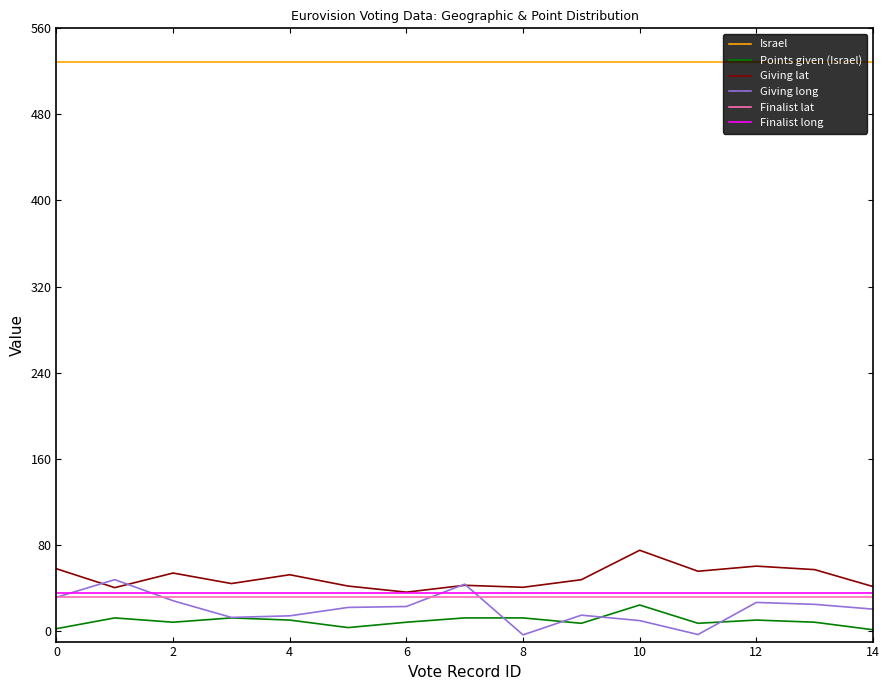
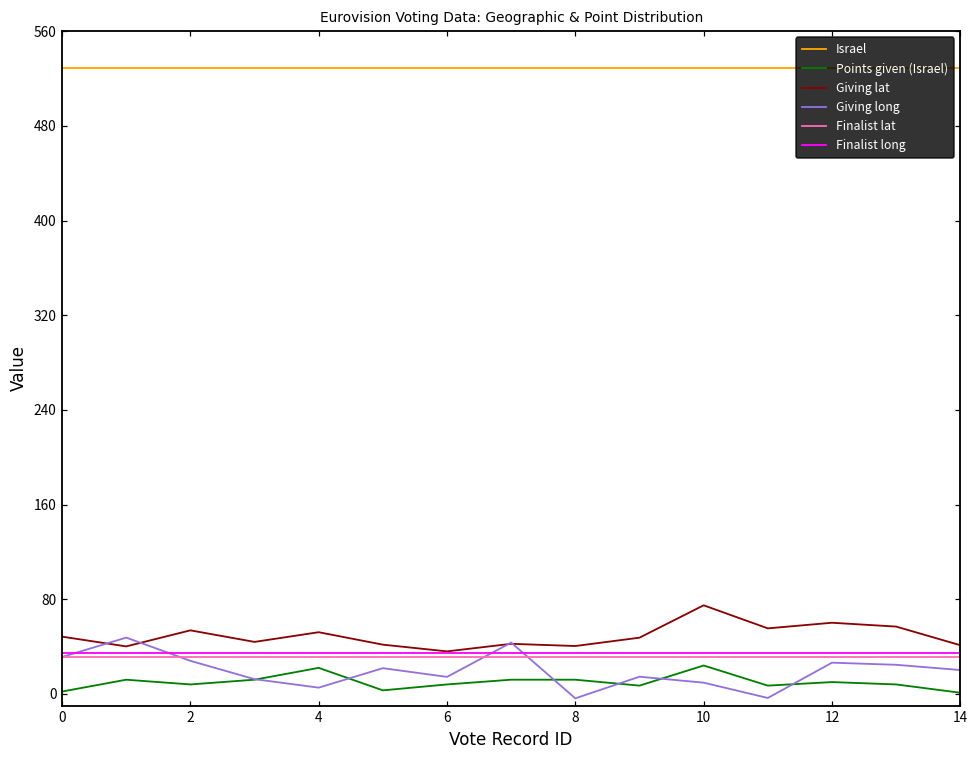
  {
    "Israel": {
      "0": 529,
      "2": 529,
      "4": 529,
      "6": 529,
      "8": 529,
      "10": 529,
      "14": 529
    },
    "Points given (Israel)": {
      "0": 2,
      "2": 8,
-     "4": 10,
+     "4": 22,
      "6": 8,
      "8": 12,
      "10": 24,
      "12": 10,
      "14": 1
    },
    "Giving lat": {
-     "0": 58,
+     "0": 48,
      "2": 54,
      "4": 52,
      "8": 40,
      "10": 75,
      "12": 60,
      "14": 41
    },
    "Giving long": {
      "2": 28,
-     "4": 14,
-     "6": 23,
+     "4": 5,
+     "6": 14,
      "8": -4,
      "10": 10,
      "12": 26,
      "14": 20
    },
    "Finalist lat": {
      "2": 31,
      "4": 31,
      "6": 31,
      "8": 31,
      "10": 31,
      "12": 31,
      "14": 31
    },
    "Finalist long": {
      "0": 35,
      "2": 35,
      "4": 35,
      "8": 35,
      "10": 35,
      "12": 35,
      "14": 35
    }
  }
